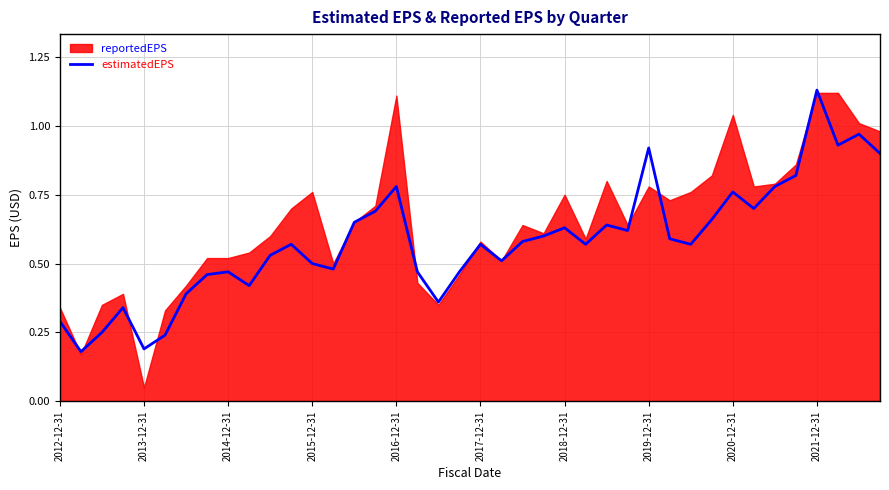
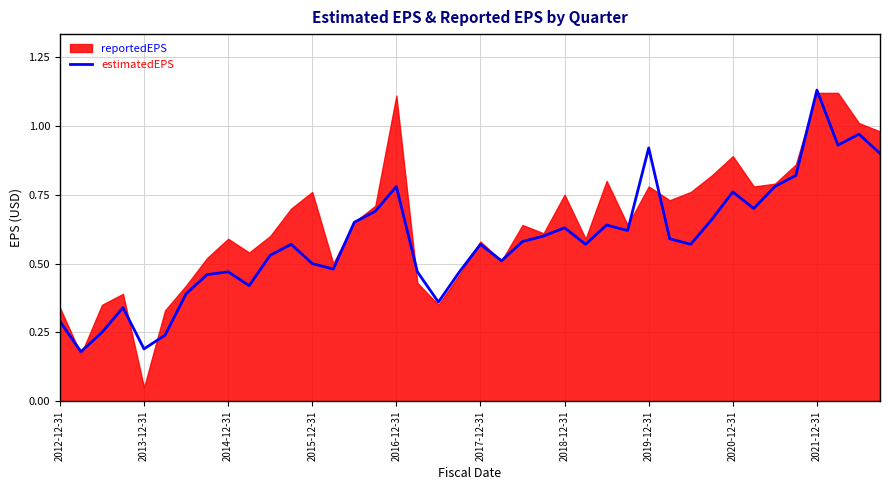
  {
    "estimatedEPS": {
      "2012-12-31": 0.29,
      "2013-12-31": 0.19,
      "2014-12-31": 0.47,
      "2015-12-31": 0.50,
      "2016-12-31": 0.78,
      "2017-12-31": 0.57,
      "2018-12-31": 0.63,
      "2019-12-31": 0.92,
      "2020-12-31": 0.76,
      "2021-12-31": 1.13
    },
    "reportedEPS": {
      "2012-12-31": 0.34,
      "2013-12-31": 0.05,
-     "2014-12-31": 0.52,
+     "2014-12-31": 0.59,
      "2015-12-31": 0.76,
      "2016-12-31": 1.11,
      "2017-12-31": 0.58,
      "2018-12-31": 0.75,
      "2019-12-31": 0.78,
-     "2020-12-31": 1.04,
+     "2020-12-31": 0.89,
      "2021-12-31": 1.12
    }
  }
